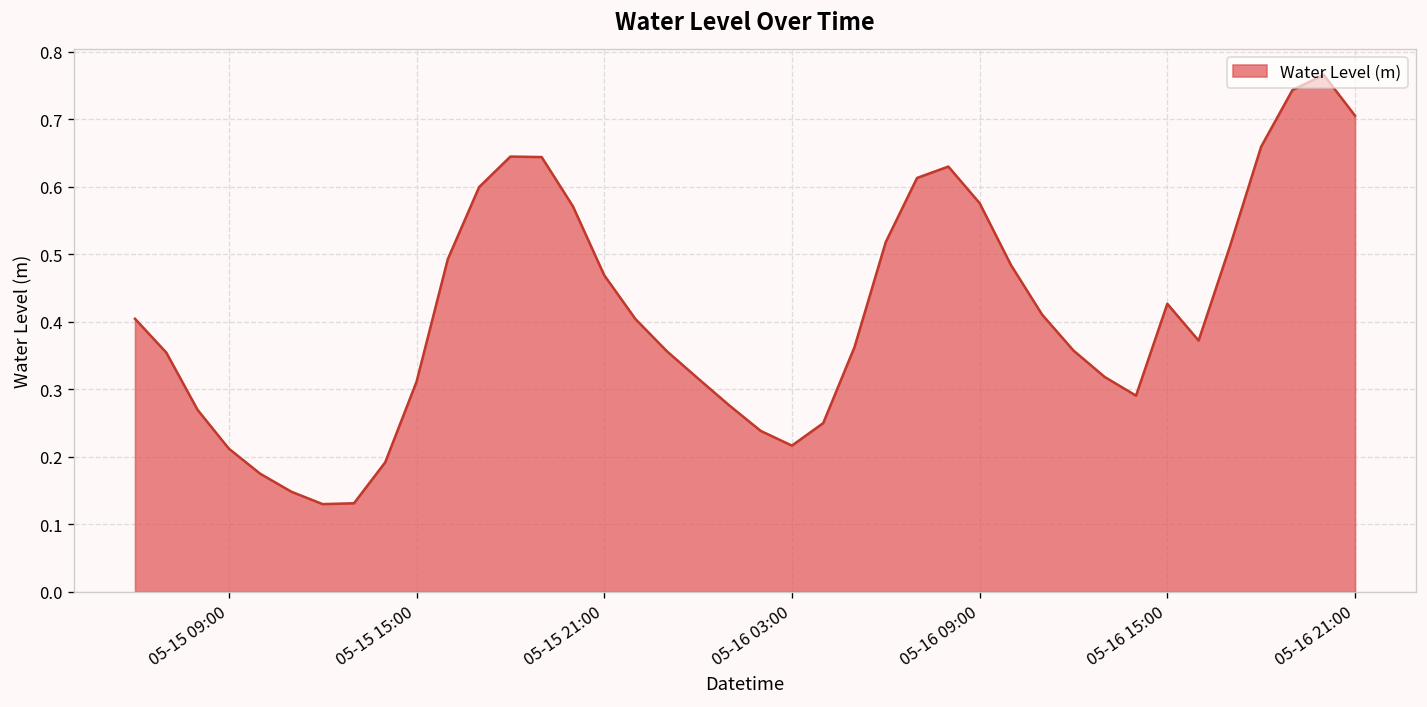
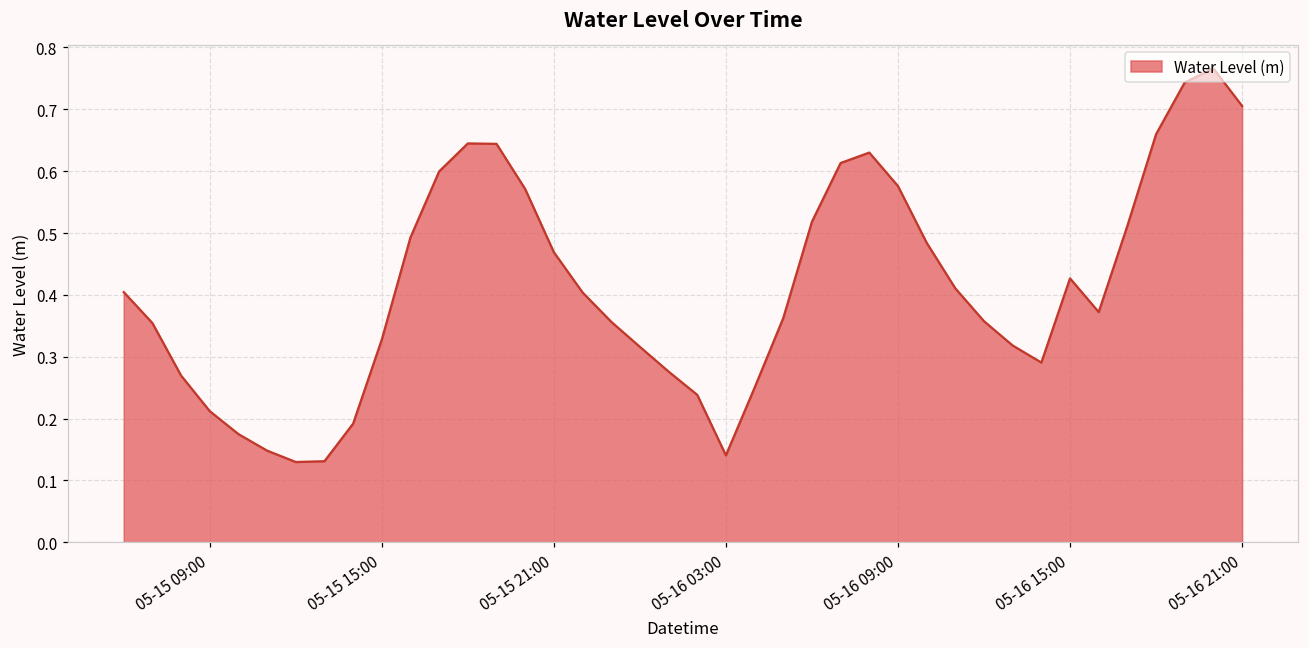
  {
    "05-15 09:00": 0.21,
-   "05-15 15:00": 0.31,
+   "05-15 15:00": 0.33,
    "05-15 21:00": 0.47,
-   "05-16 03:00": 0.22,
+   "05-16 03:00": 0.14,
    "05-16 09:00": 0.58,
    "05-16 15:00": 0.43,
    "05-16 21:00": 0.71
  }
